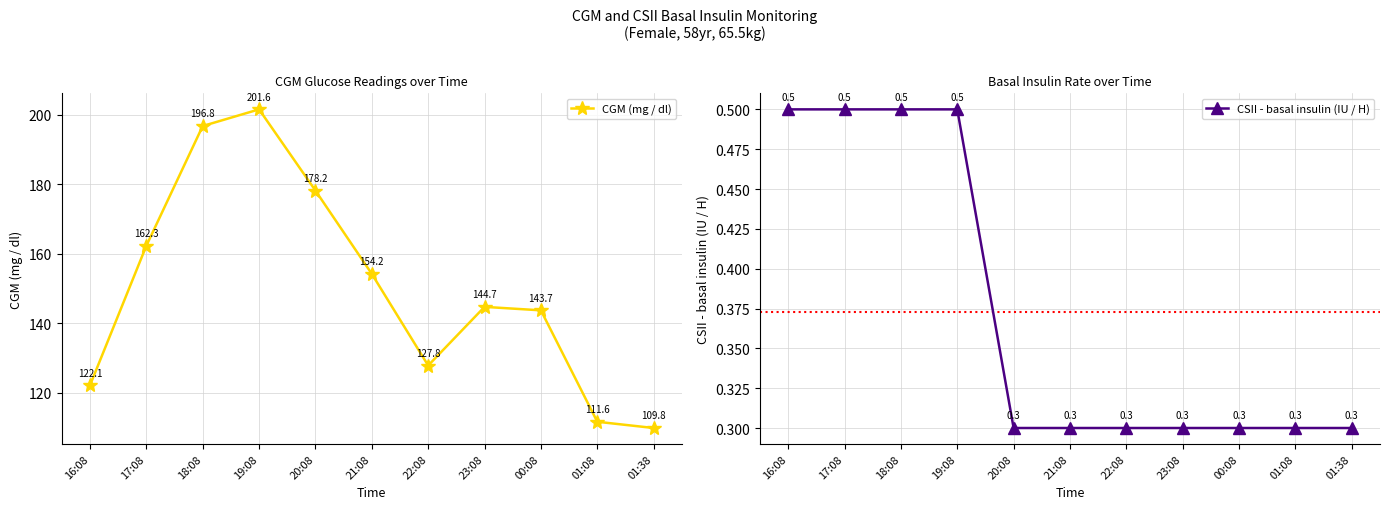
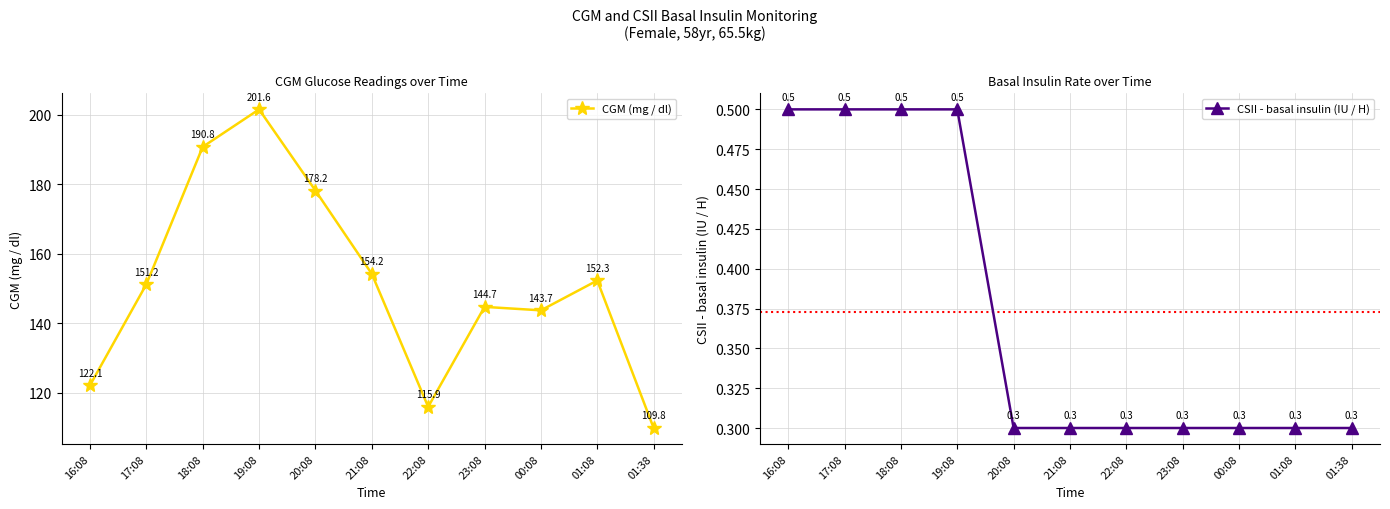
  {
    "CGM Glucose Readings over Time": {
      "16:08": 122.1,
-     "17:08": 162.3,
-     "18:08": 196.8,
+     "17:08": 151.2,
+     "18:08": 190.8,
      "19:08": 201.6,
      "20:08": 178.2,
      "21:08": 154.2,
-     "22:08": 127.8,
+     "22:08": 115.9,
      "23:08": 144.7,
      "00:08": 143.7,
-     "01:08": 111.6,
+     "01:08": 152.3,
      "01:38": 109.8
    },
    "Basal Insulin Rate over Time": {
      "16:08": 0.5,
      "17:08": 0.5,
      "18:08": 0.5,
      "19:08": 0.5,
      "20:08": 0.3,
      "21:08": 0.3,
      "22:08": 0.3,
      "23:08": 0.3,
      "00:08": 0.3,
      "01:08": 0.3,
      "01:38": 0.3
    }
  }
